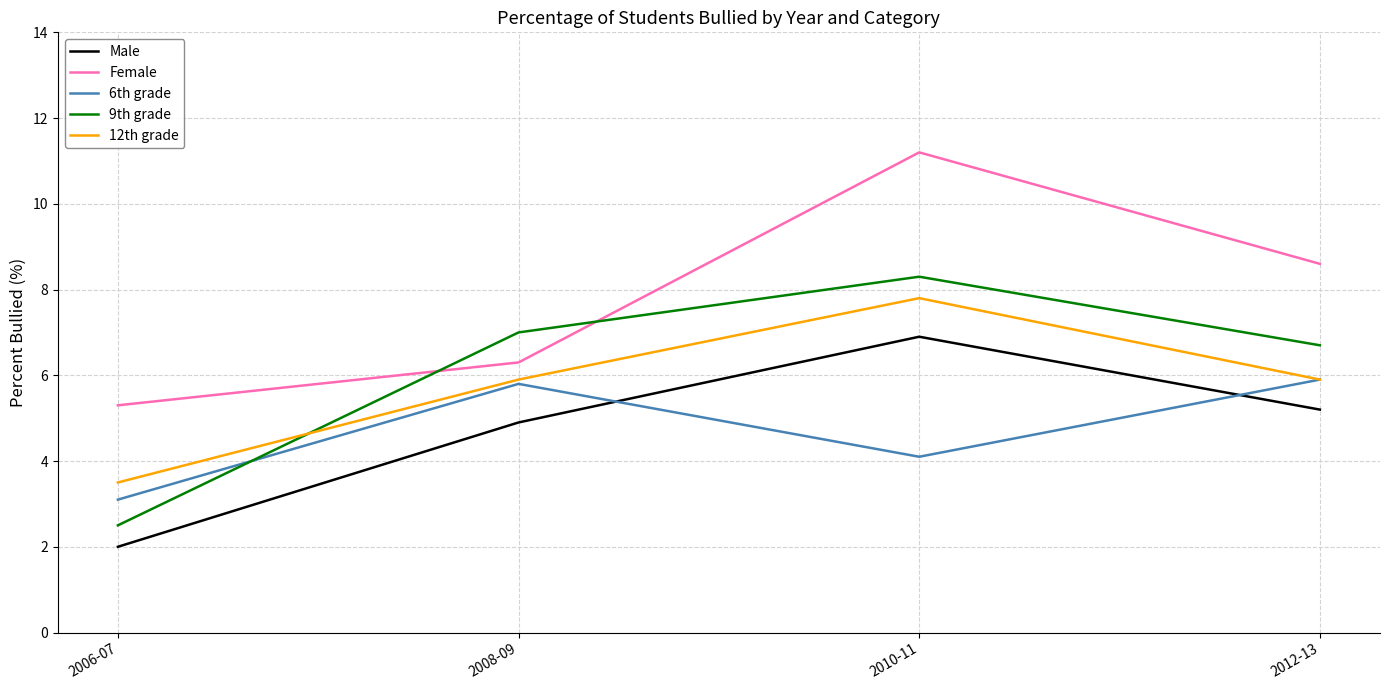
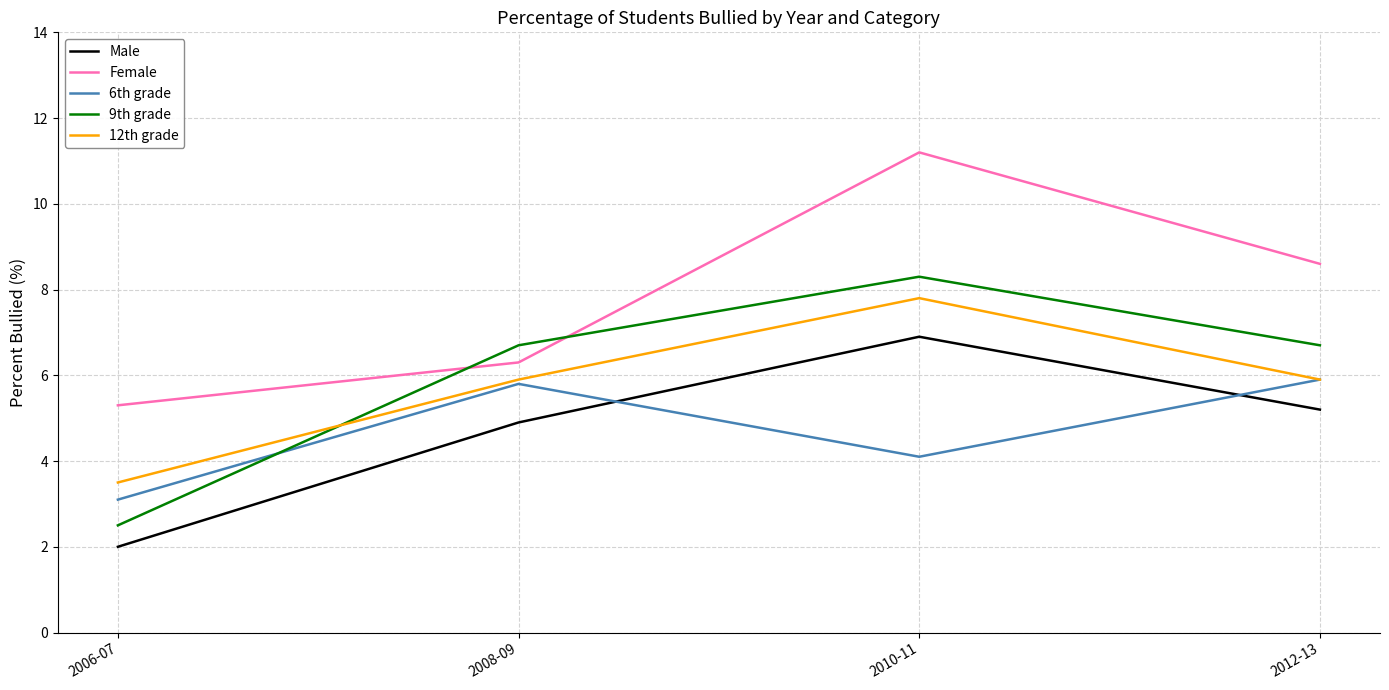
  {
    "Male": {
      "2006-07": 2.0,
      "2008-09": 4.9,
      "2010-11": 6.9,
      "2012-13": 5.2
    },
    "Female": {
      "2006-07": 5.3,
      "2008-09": 6.3,
      "2010-11": 11.2,
      "2012-13": 8.6
    },
    "6th grade": {
      "2006-07": 3.1,
      "2008-09": 5.8,
      "2010-11": 4.1
    },
    "9th grade": {
      "2006-07": 2.5,
-     "2008-09": 7.0,
+     "2008-09": 6.7,
      "2010-11": 8.3,
      "2012-13": 6.7
    },
    "12th grade": {
      "2006-07": 3.5,
      "2008-09": 5.9,
      "2010-11": 7.8
    }
  }
